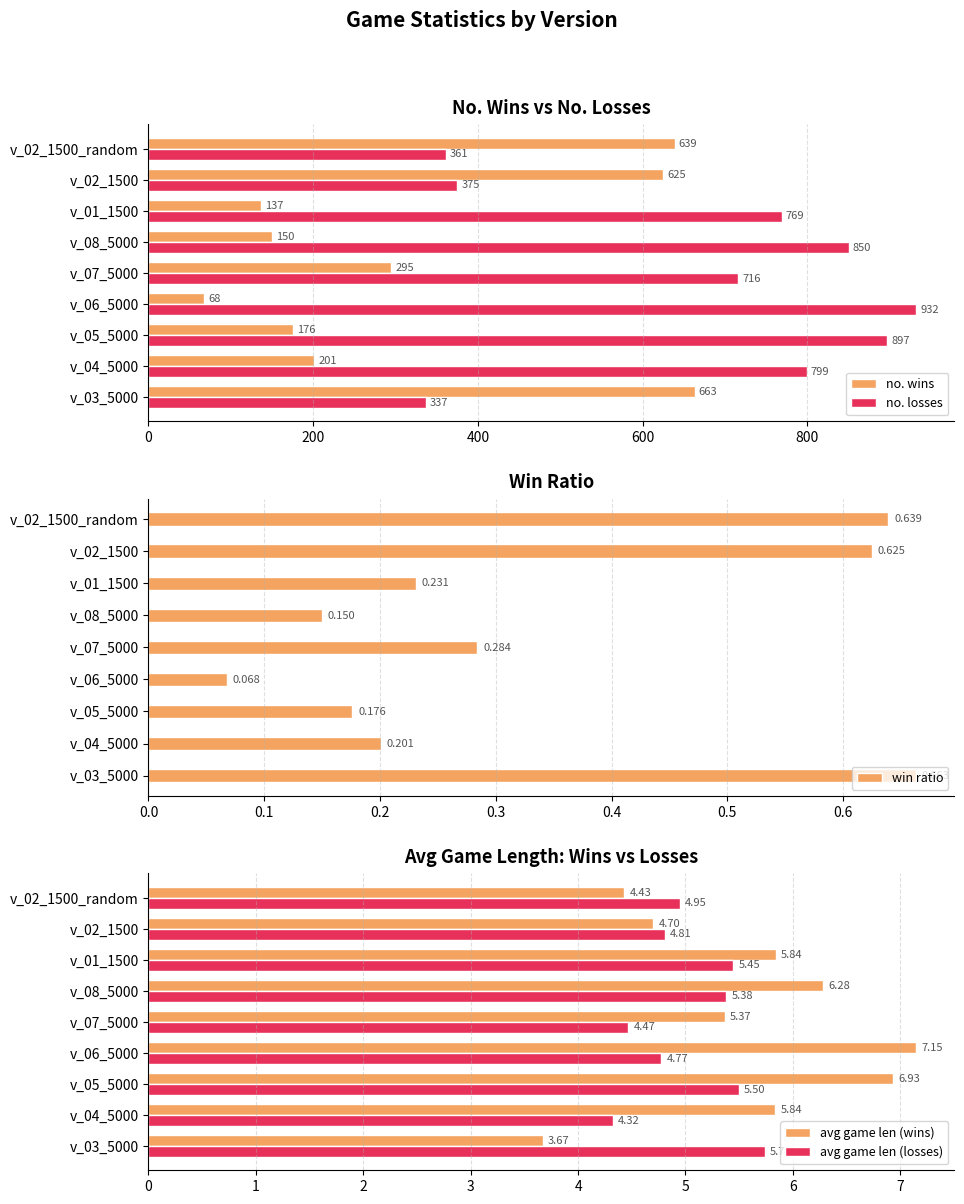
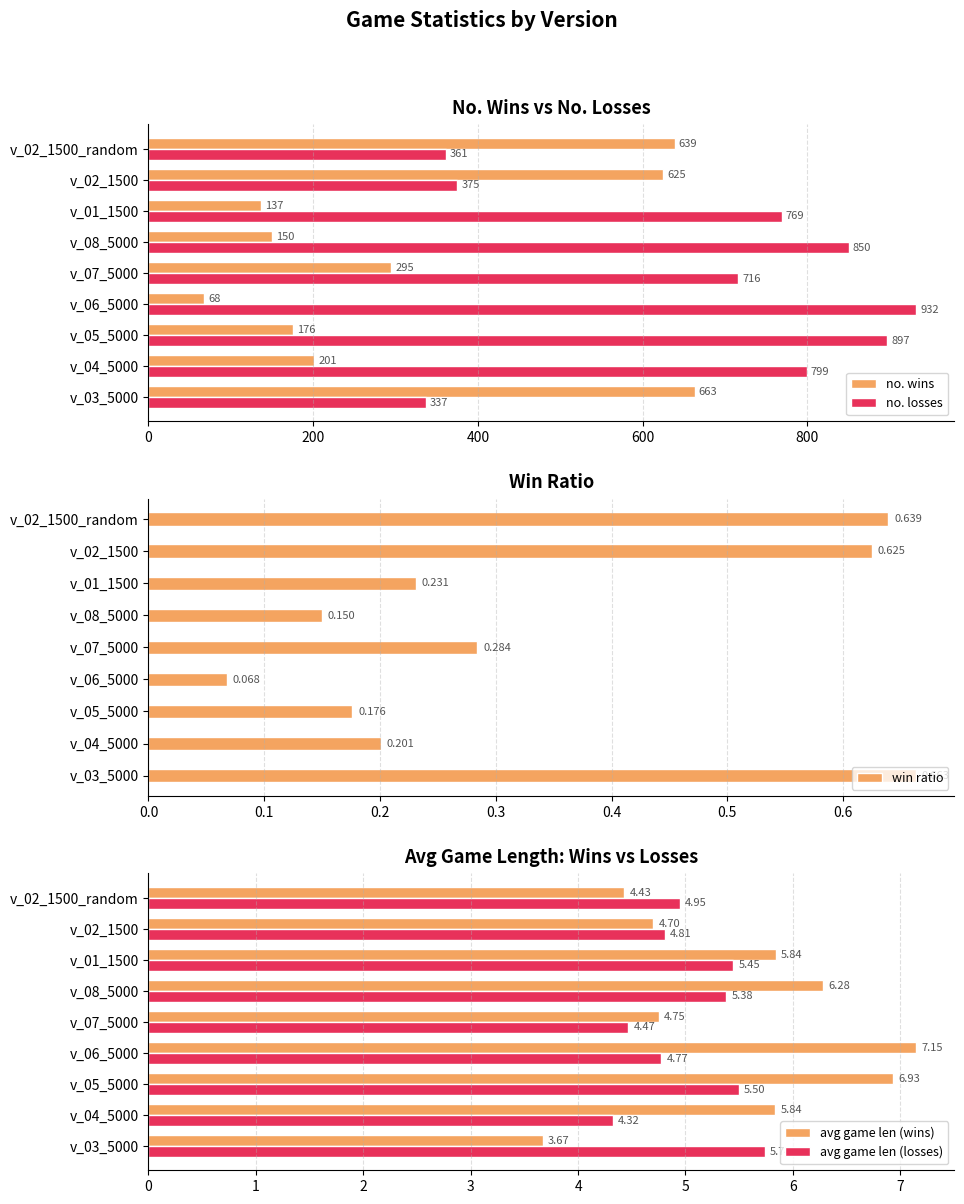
  {
    "No. Wins vs No. Losses": {
      "no. wins": {
        "v_02_1500_random": 639,
        "v_02_1500": 625,
        "v_01_1500": 137,
        "v_08_5000": 150,
        "v_07_5000": 295,
        "v_06_5000": 68,
        "v_05_5000": 176,
        "v_04_5000": 201,
        "v_03_5000": 663
      },
      "no. losses": {
        "v_02_1500_random": 361,
        "v_02_1500": 375,
        "v_01_1500": 769,
        "v_08_5000": 850,
        "v_07_5000": 716,
        "v_06_5000": 932,
        "v_05_5000": 897,
        "v_04_5000": 799,
        "v_03_5000": 337
      }
    },
    "Win Ratio": {
      "v_02_1500_random": 0.639,
      "v_02_1500": 0.625,
      "v_01_1500": 0.231,
      "v_08_5000": 0.150,
      "v_07_5000": 0.284,
      "v_06_5000": 0.068,
      "v_05_5000": 0.176,
      "v_04_5000": 0.201
    },
    "Avg Game Length: Wins vs Losses": {
      "avg game len (wins)": {
        "v_02_1500_random": 4.43,
        "v_02_1500": 4.70,
        "v_01_1500": 5.84,
        "v_08_5000": 6.28,
-       "v_07_5000": 5.37,
+       "v_07_5000": 4.75,
        "v_06_5000": 7.15,
        "v_05_5000": 6.93,
        "v_04_5000": 5.84,
        "v_03_5000": 3.67
      },
      "avg game len (losses)": {
        "v_02_1500_random": 4.95,
        "v_02_1500": 4.81,
        "v_01_1500": 5.45,
        "v_08_5000": 5.38,
        "v_07_5000": 4.47,
        "v_06_5000": 4.77,
        "v_05_5000": 5.50,
        "v_04_5000": 4.32
      }
    }
  }
